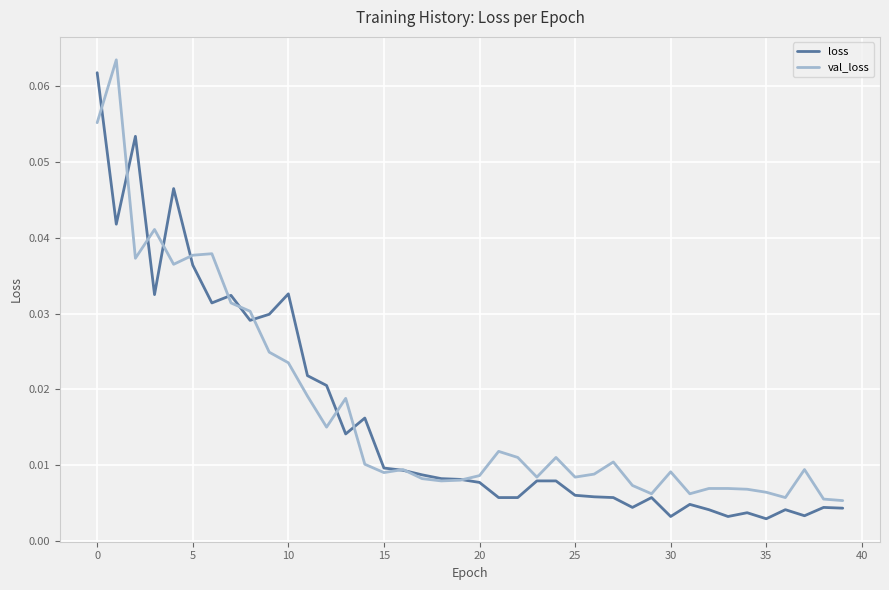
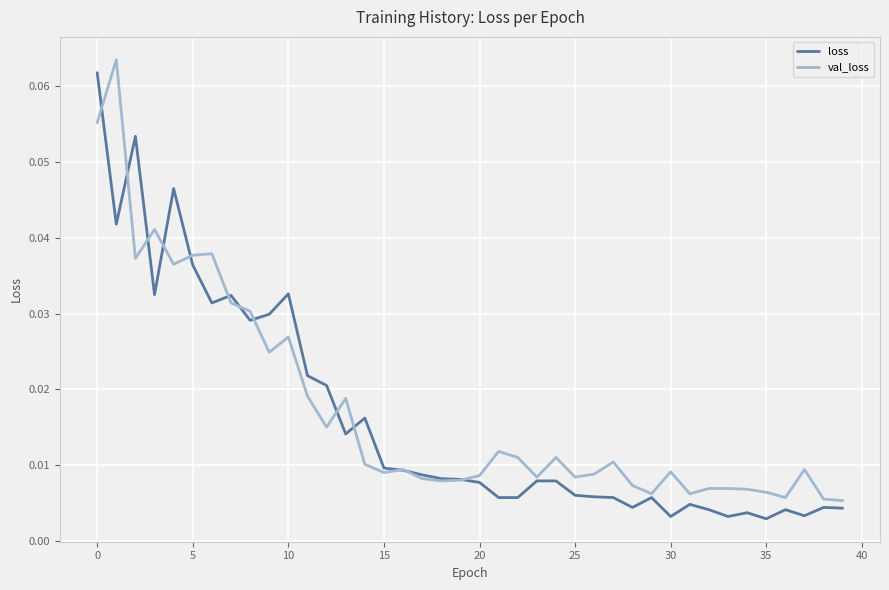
  {
    "loss": {
      "0": 0.062,
      "5": 0.036,
      "10": 0.033,
      "15": 0.010,
      "20": 0.008,
      "25": 0.006,
      "30": 0.003,
      "35": 0.003
    },
    "val_loss": {
      "0": 0.055,
      "5": 0.038,
-     "10": 0.024,
+     "10": 0.027,
      "15": 0.009,
      "20": 0.009,
      "25": 0.008,
      "30": 0.009,
      "35": 0.006
    }
  }
